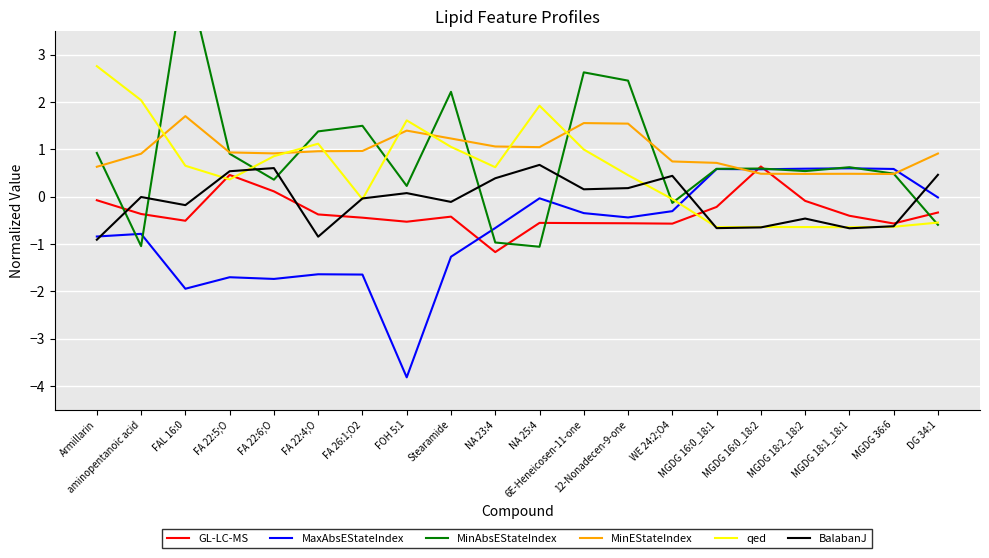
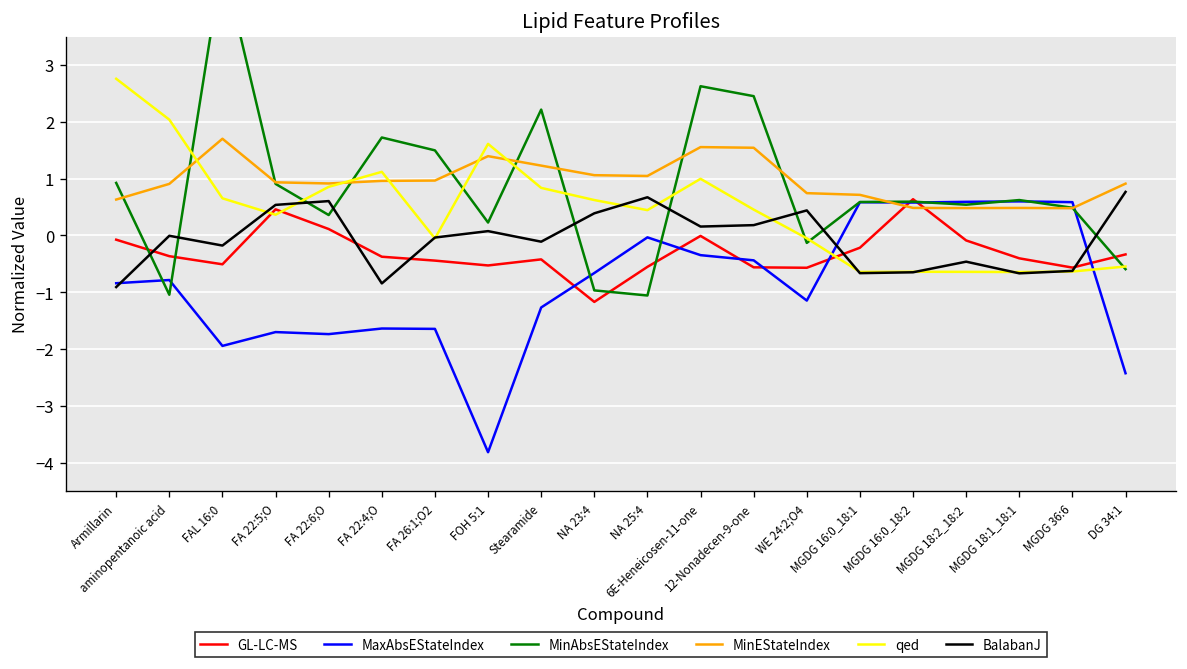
  {
    "GL-LC-MS": {
      "Armillarin": -0.1,
      "aminopentanoic acid": -0.4,
      "FAL 16:0": -0.5,
      "FA 22:5;O": 0.5,
      "FA 22:6;O": 0.1,
      "FA 22:4;O": -0.4,
      "FA 26:1;O2": -0.4,
      "FOH 5:1": -0.5,
      "Stearamide": -0.4,
      "NA 23:4": -1.2,
      "NA 25:4": -0.6,
-     "6E-Heneicosen-11-one": -0.6,
+     "6E-Heneicosen-11-one": 0.0,
      "12-Nonadecen-9-one": -0.6,
      "WE 24:2;O4": -0.6,
      "MGDG 16:0_18:1": -0.2,
      "MGDG 18:2_18:2": -0.1,
      "MGDG 18:1_18:1": -0.4,
      "MGDG 36:6": -0.6,
      "DG 34:1": -0.3
    },
    "MaxAbsEStateIndex": {
      "Armillarin": -0.8,
      "aminopentanoic acid": -0.8,
      "FAL 16:0": -1.9,
      "FA 22:5;O": -1.7,
      "FA 22:6;O": -1.7,
      "FA 22:4;O": -1.6,
      "FA 26:1;O2": -1.6,
      "FOH 5:1": -3.8,
      "Stearamide": -1.3,
      "NA 23:4": -0.7,
      "NA 25:4": 0.0,
      "6E-Heneicosen-11-one": -0.3,
      "12-Nonadecen-9-one": -0.4,
-     "WE 24:2;O4": -0.3,
+     "WE 24:2;O4": -1.1,
      "MGDG 36:6": 0.6,
-     "DG 34:1": 0.0
+     "DG 34:1": -2.4
    },
    "MinAbsEStateIndex": {
      "Armillarin": 0.9,
      "aminopentanoic acid": -1.0,
      "FA 22:6;O": 0.4,
-     "FA 22:4;O": 1.4,
+     "FA 22:4;O": 1.7,
      "FA 26:1;O2": 1.5,
      "FOH 5:1": 0.2,
      "Stearamide": 2.2,
      "NA 23:4": -1.0,
      "NA 25:4": -1.1,
      "6E-Heneicosen-11-one": 2.6,
      "12-Nonadecen-9-one": 2.5,
      "WE 24:2;O4": -0.1
    },
    "MinEStateIndex": {
      "Armillarin": 0.6,
      "aminopentanoic acid": 0.9,
      "FAL 16:0": 1.7,
      "FA 22:6;O": 0.9,
      "FA 22:4;O": 1.0,
      "FA 26:1;O2": 1.0,
      "FOH 5:1": 1.4,
      "Stearamide": 1.2,
      "NA 23:4": 1.1,
      "NA 25:4": 1.0,
      "6E-Heneicosen-11-one": 1.6,
      "12-Nonadecen-9-one": 1.5,
      "WE 24:2;O4": 0.7,
      "MGDG 16:0_18:1": 0.7,
      "MGDG 16:0_18:2": 0.5,
      "MGDG 18:2_18:2": 0.5,
      "MGDG 18:1_18:1": 0.5,
      "DG 34:1": 0.9
    },
    "qed": {
      "Armillarin": 2.8,
      "aminopentanoic acid": 2.0,
      "FAL 16:0": 0.7,
      "FA 22:5;O": 0.4,
      "FA 22:6;O": 0.9,
      "FA 22:4;O": 1.1,
      "FOH 5:1": 1.6,
-     "Stearamide": 1.1,
+     "Stearamide": 0.8,
      "NA 23:4": 0.6,
-     "NA 25:4": 1.9,
+     "NA 25:4": 0.4,
      "6E-Heneicosen-11-one": 1.0,
      "12-Nonadecen-9-one": 0.5,
      "WE 24:2;O4": -0.1,
      "MGDG 18:2_18:2": -0.6
    },
    "BalabanJ": {
      "Armillarin": -0.9,
      "aminopentanoic acid": 0.0,
      "FAL 16:0": -0.2,
      "FA 22:5;O": 0.5,
      "FA 22:6;O": 0.6,
      "FA 22:4;O": -0.8,
      "FOH 5:1": 0.1,
      "Stearamide": -0.1,
      "NA 23:4": 0.4,
      "NA 25:4": 0.7,
      "6E-Heneicosen-11-one": 0.2,
      "12-Nonadecen-9-one": 0.2,
      "WE 24:2;O4": 0.4,
      "MGDG 18:2_18:2": -0.5,
-     "DG 34:1": 0.5
+     "DG 34:1": 0.8
    }
  }
